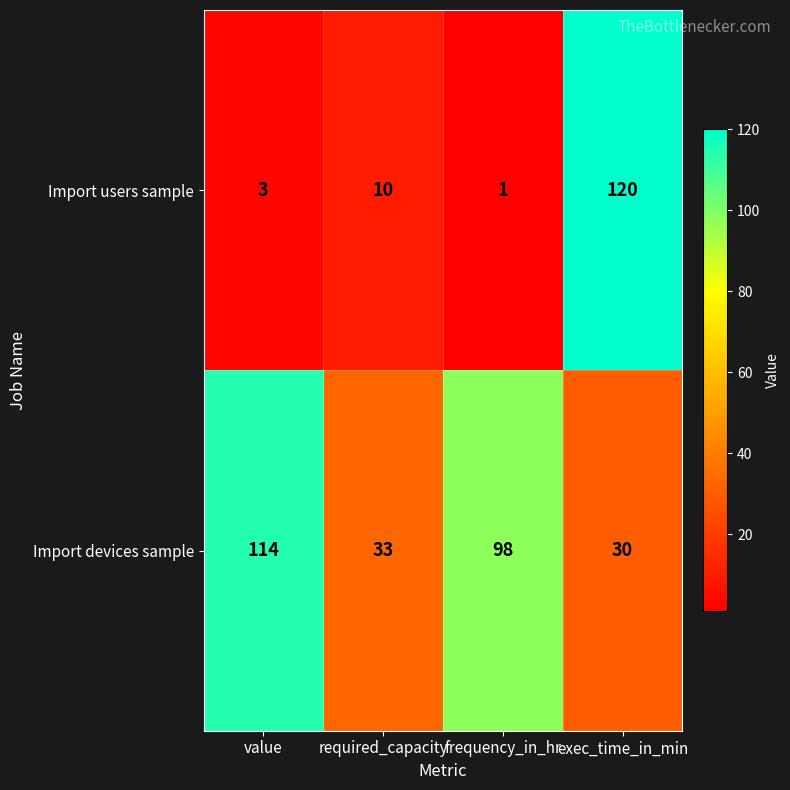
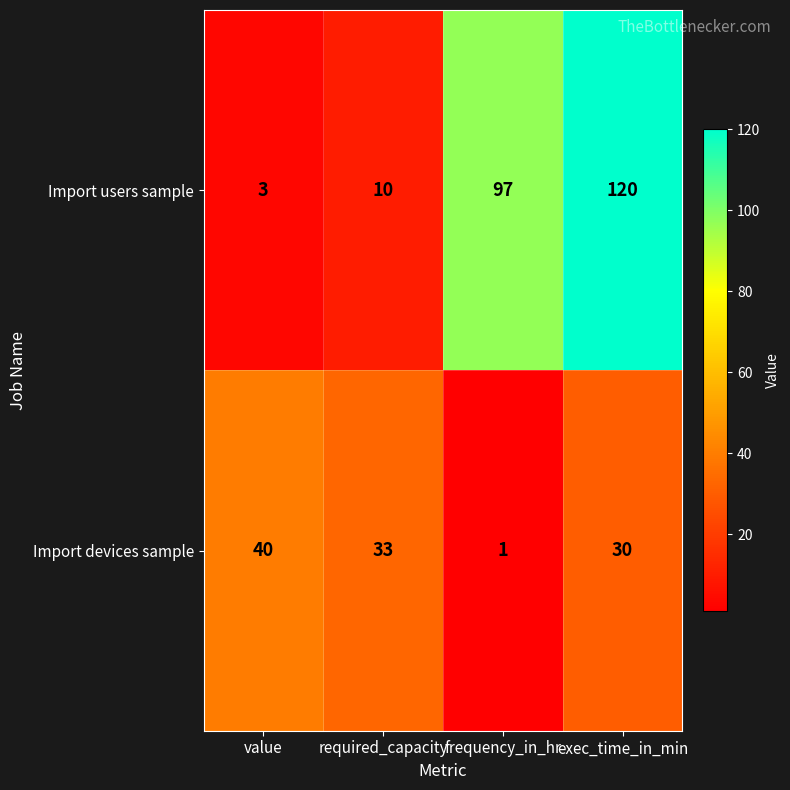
  {
    "Import users sample": {
      "value": 3,
      "required_capacity": 10,
-     "frequency_in_hr": 1,
+     "frequency_in_hr": 97,
      "exec_time_in_min": 120
    },
    "Import devices sample": {
-     "value": 114,
+     "value": 40,
      "required_capacity": 33,
-     "frequency_in_hr": 98,
+     "frequency_in_hr": 1,
      "exec_time_in_min": 30
    }
  }
